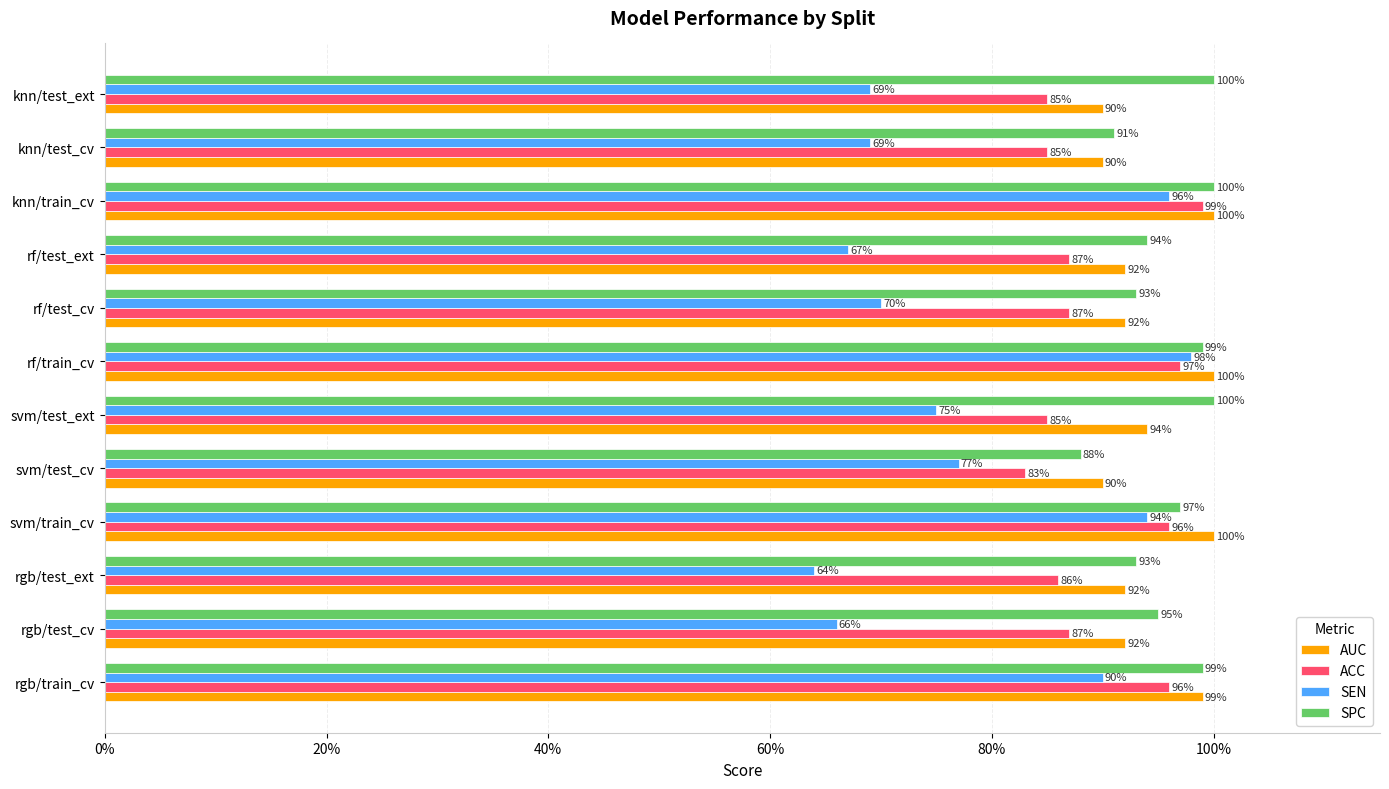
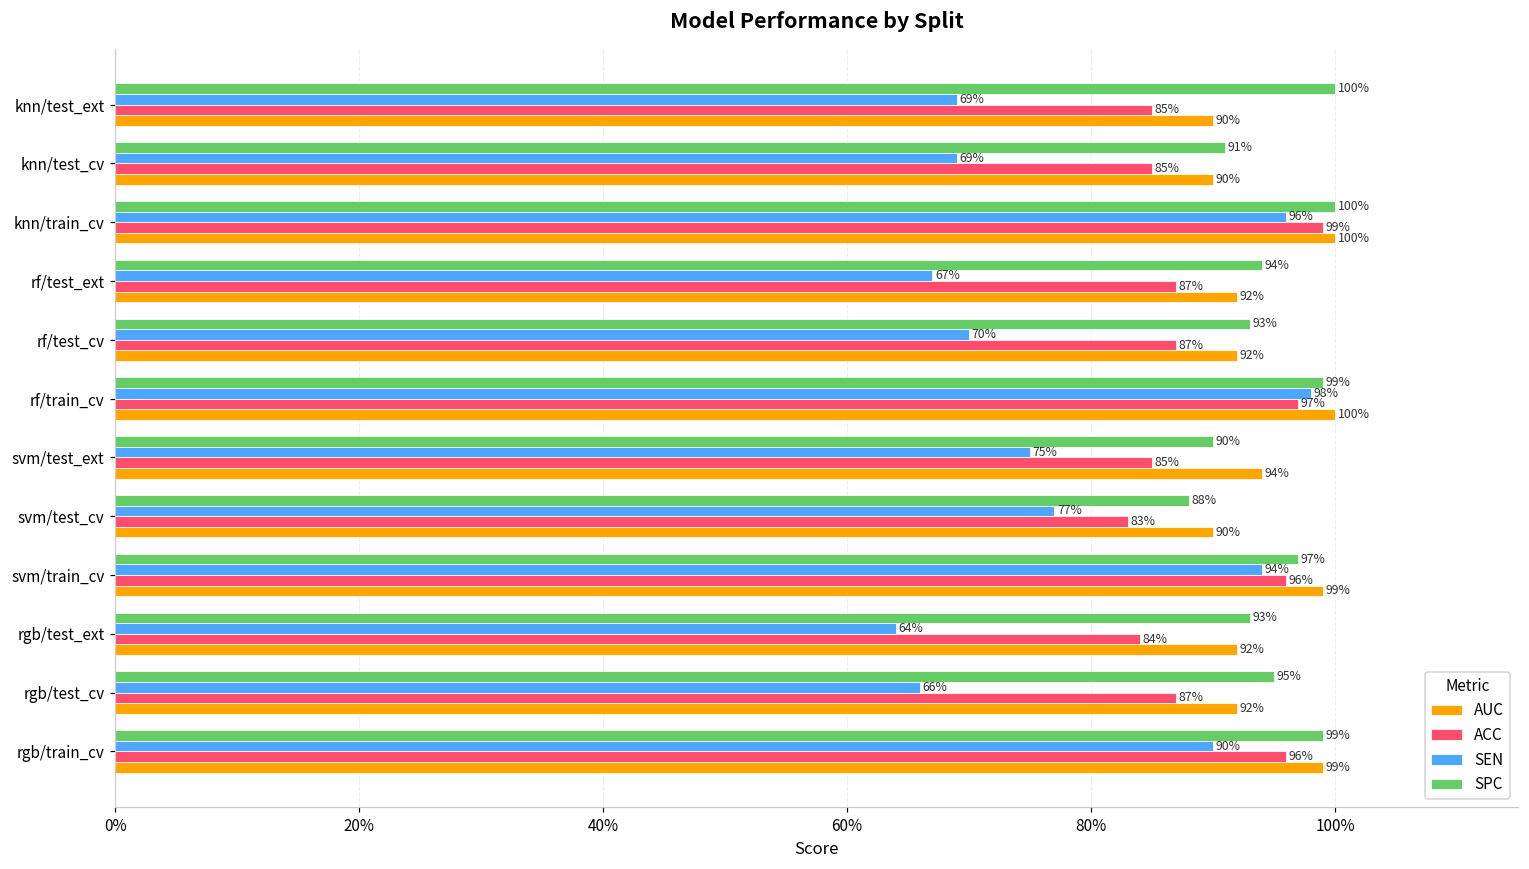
  {
    "AUC": {
      "knn/test_ext": "90%",
      "knn/test_cv": "90%",
      "knn/train_cv": "100%",
      "rf/test_ext": "92%",
      "rf/test_cv": "92%",
      "rf/train_cv": "100%",
      "svm/test_ext": "94%",
      "svm/test_cv": "90%",
-     "svm/train_cv": "100%",
+     "svm/train_cv": "99%",
      "rgb/test_ext": "92%",
      "rgb/test_cv": "92%",
      "rgb/train_cv": "99%"
    },
    "ACC": {
      "knn/test_ext": "85%",
      "knn/test_cv": "85%",
      "knn/train_cv": "99%",
      "rf/test_ext": "87%",
      "rf/test_cv": "87%",
      "rf/train_cv": "97%",
      "svm/test_ext": "85%",
      "svm/test_cv": "83%",
      "svm/train_cv": "96%",
-     "rgb/test_ext": "86%",
+     "rgb/test_ext": "84%",
      "rgb/test_cv": "87%",
      "rgb/train_cv": "96%"
    },
    "SEN": {
      "knn/test_ext": "69%",
      "knn/test_cv": "69%",
      "knn/train_cv": "96%",
      "rf/test_ext": "67%",
      "rf/test_cv": "70%",
      "rf/train_cv": "98%",
      "svm/test_ext": "75%",
      "svm/test_cv": "77%",
      "svm/train_cv": "94%",
      "rgb/test_ext": "64%",
      "rgb/test_cv": "66%",
      "rgb/train_cv": "90%"
    },
    "SPC": {
      "knn/test_ext": "100%",
      "knn/test_cv": "91%",
      "knn/train_cv": "100%",
      "rf/test_ext": "94%",
      "rf/test_cv": "93%",
      "rf/train_cv": "99%",
-     "svm/test_ext": "100%",
+     "svm/test_ext": "90%",
      "svm/test_cv": "88%",
      "svm/train_cv": "97%",
      "rgb/test_ext": "93%",
      "rgb/test_cv": "95%",
      "rgb/train_cv": "99%"
    }
  }
